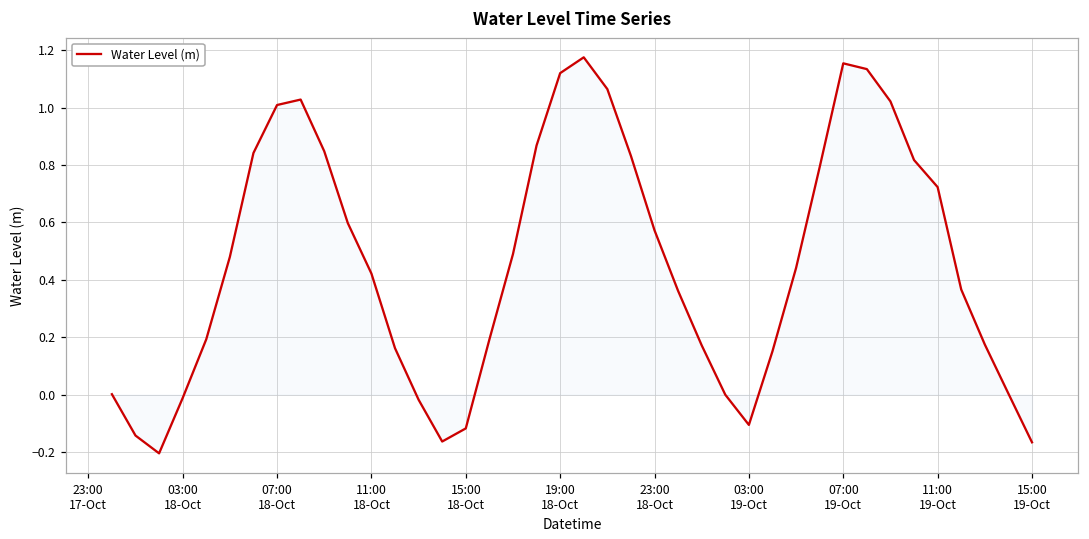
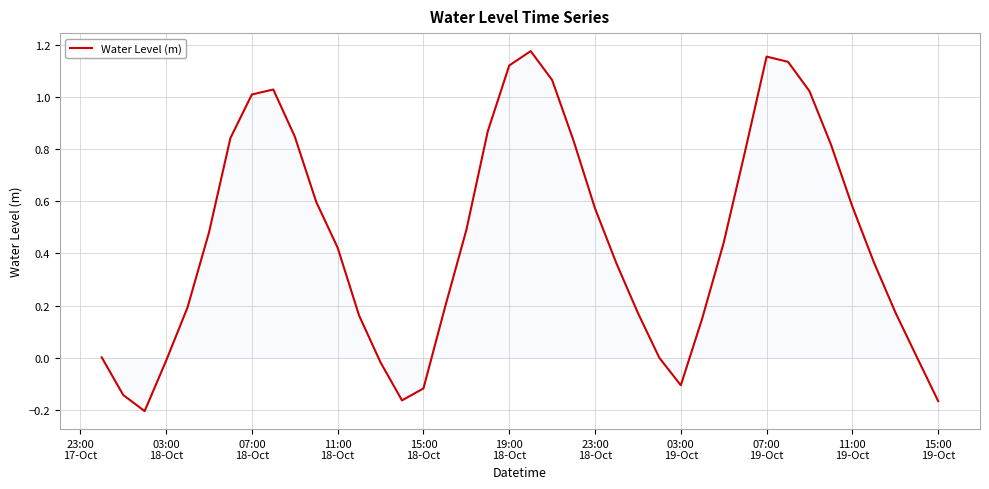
  {
    "Water Level (m)": {
      "03:00 18-Oct": -0.01,
      "15:00 18-Oct": -0.12,
      "03:00 19-Oct": -0.11,
-     "11:00 19-Oct": 0.72,
+     "11:00 19-Oct": 0.58,
      "15:00 19-Oct": -0.17
    }
  }
